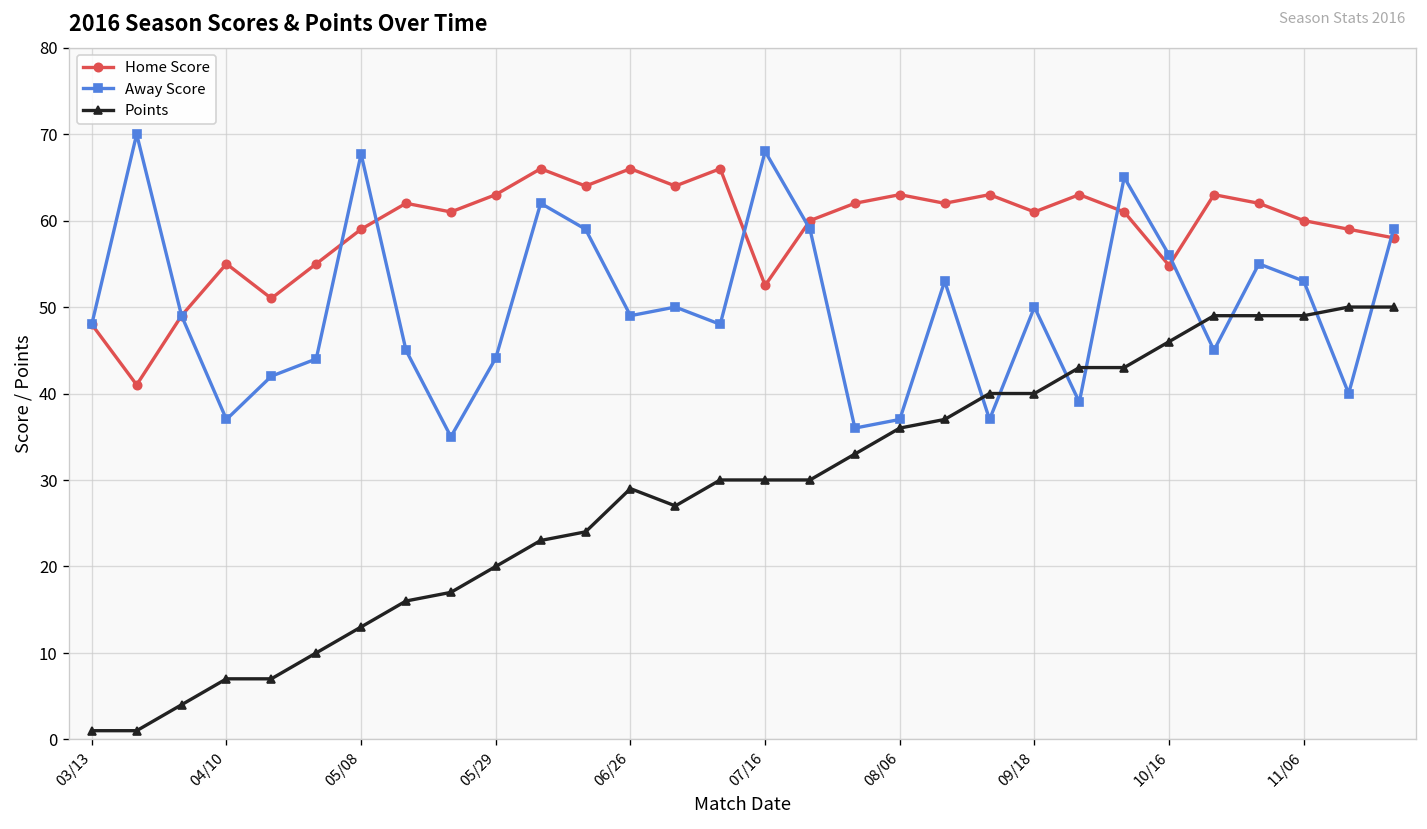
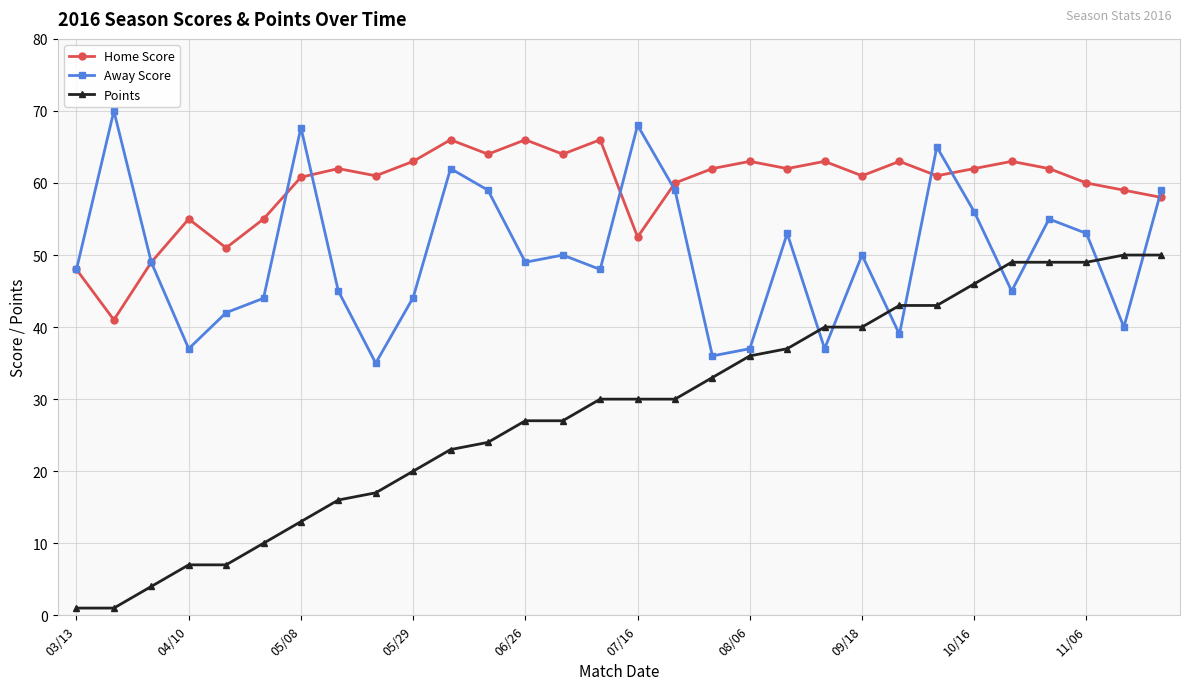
  {
    "Home Score": {
      "04/10": 55,
-     "05/08": 59,
+     "05/08": 61,
      "05/29": 63,
      "06/26": 66,
      "07/16": 53,
      "08/06": 63,
      "09/18": 61,
-     "10/16": 55,
+     "10/16": 62,
      "11/06": 60
    },
    "Away Score": {
      "04/10": 37,
      "05/08": 68,
      "05/29": 44,
      "06/26": 49,
      "07/16": 68,
      "08/06": 37,
      "09/18": 50,
      "10/16": 56,
      "11/06": 53
    },
    "Points": {
      "03/13": 1,
      "04/10": 7,
      "05/08": 13,
      "05/29": 20,
-     "06/26": 29,
+     "06/26": 27,
      "07/16": 30,
      "08/06": 36,
      "09/18": 40,
      "10/16": 46,
      "11/06": 49
    }
  }
